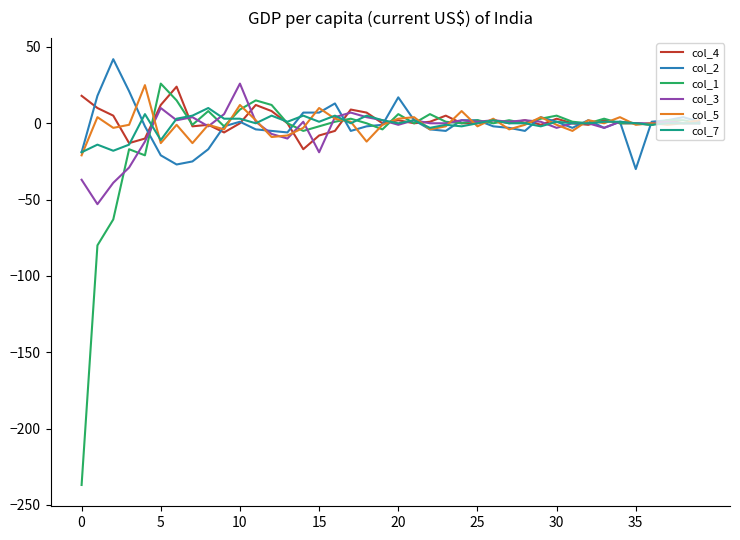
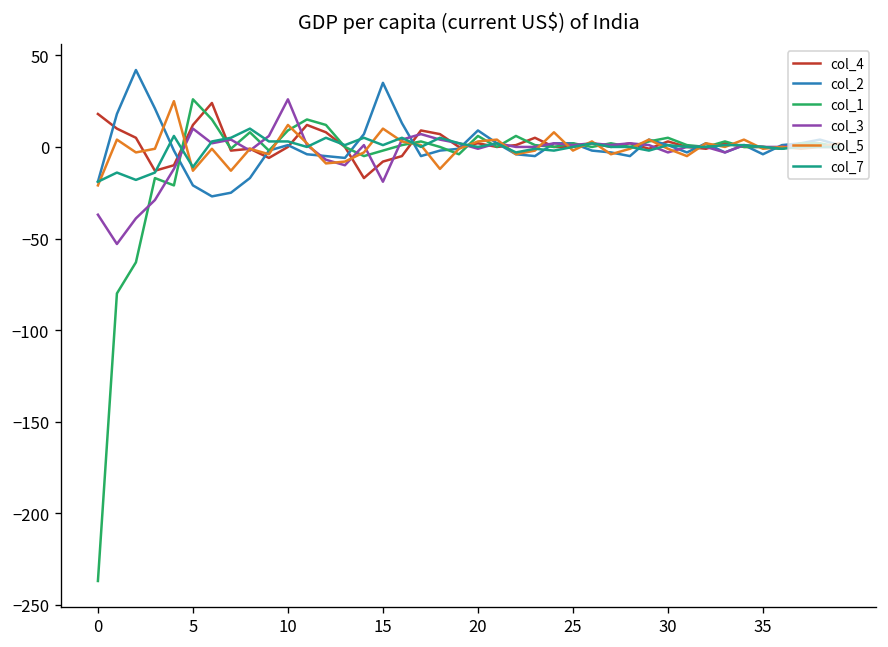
  {
    "col_4": {
      "0": 18,
      "5": 12,
      "15": -8,
      "30": 3
    },
    "col_2": {
      "5": -21,
-     "15": 7,
-     "20": 17,
-     "35": -30
+     "15": 35,
+     "20": 9,
+     "35": -4
    },
    "col_3": {
      "0": -37,
      "5": 10,
      "10": 26,
      "15": -19,
      "30": -3
    },
    "col_5": {
      "0": -21,
      "5": -13,
      "10": 12,
      "15": 10,
      "25": -2,
      "30": -1
    }
  }
